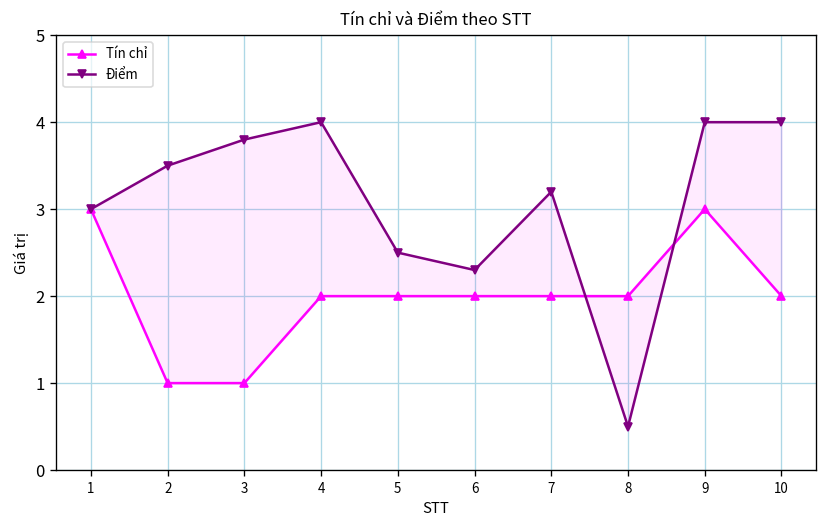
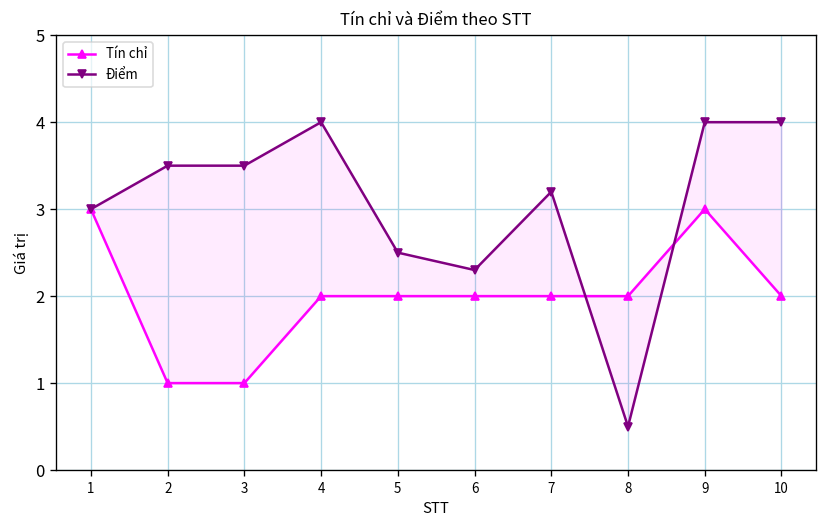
  {
    "Điểm": {
-     "3": 3.8,
+     "3": 3.5,
      "8": 0.5
    }
  }
